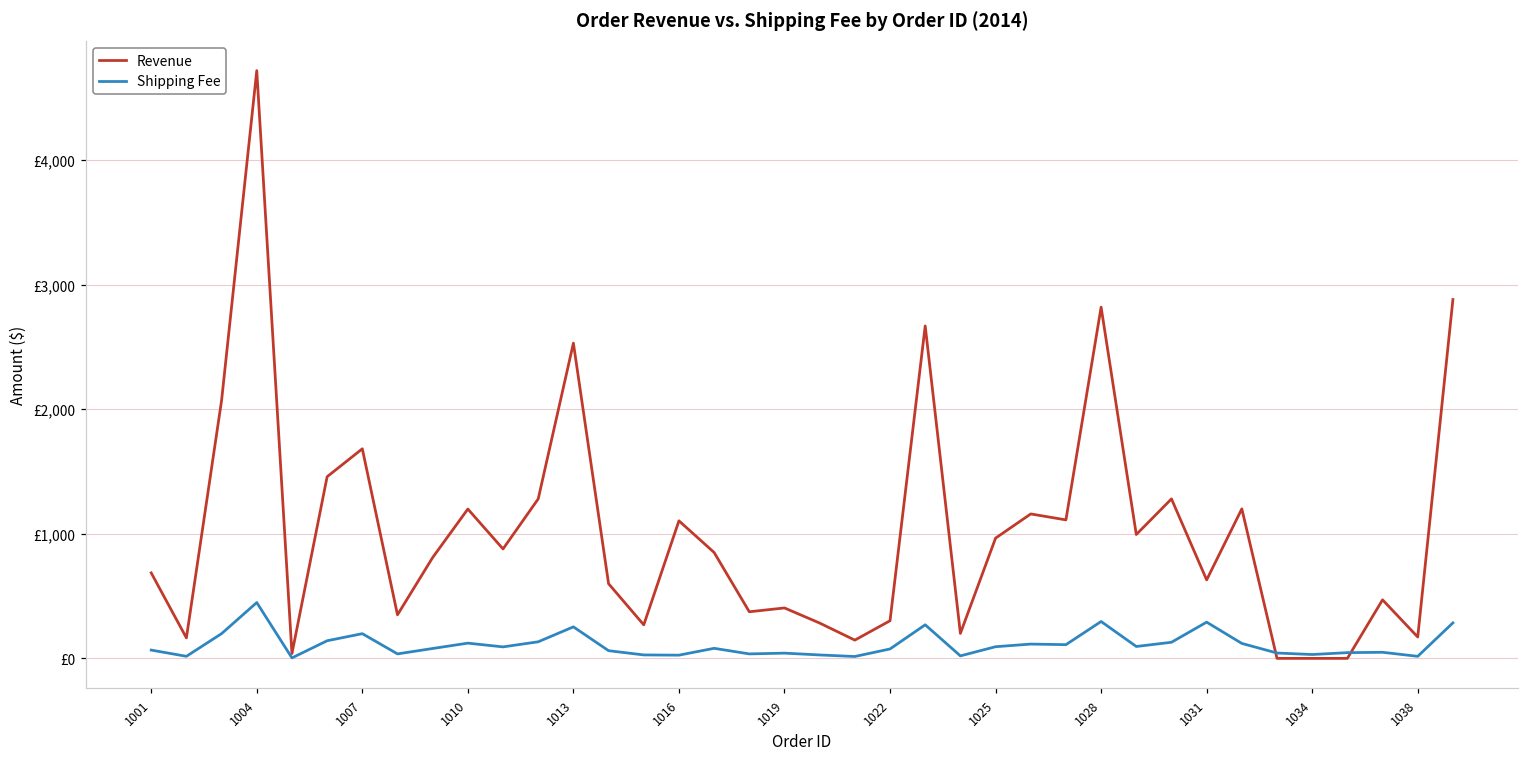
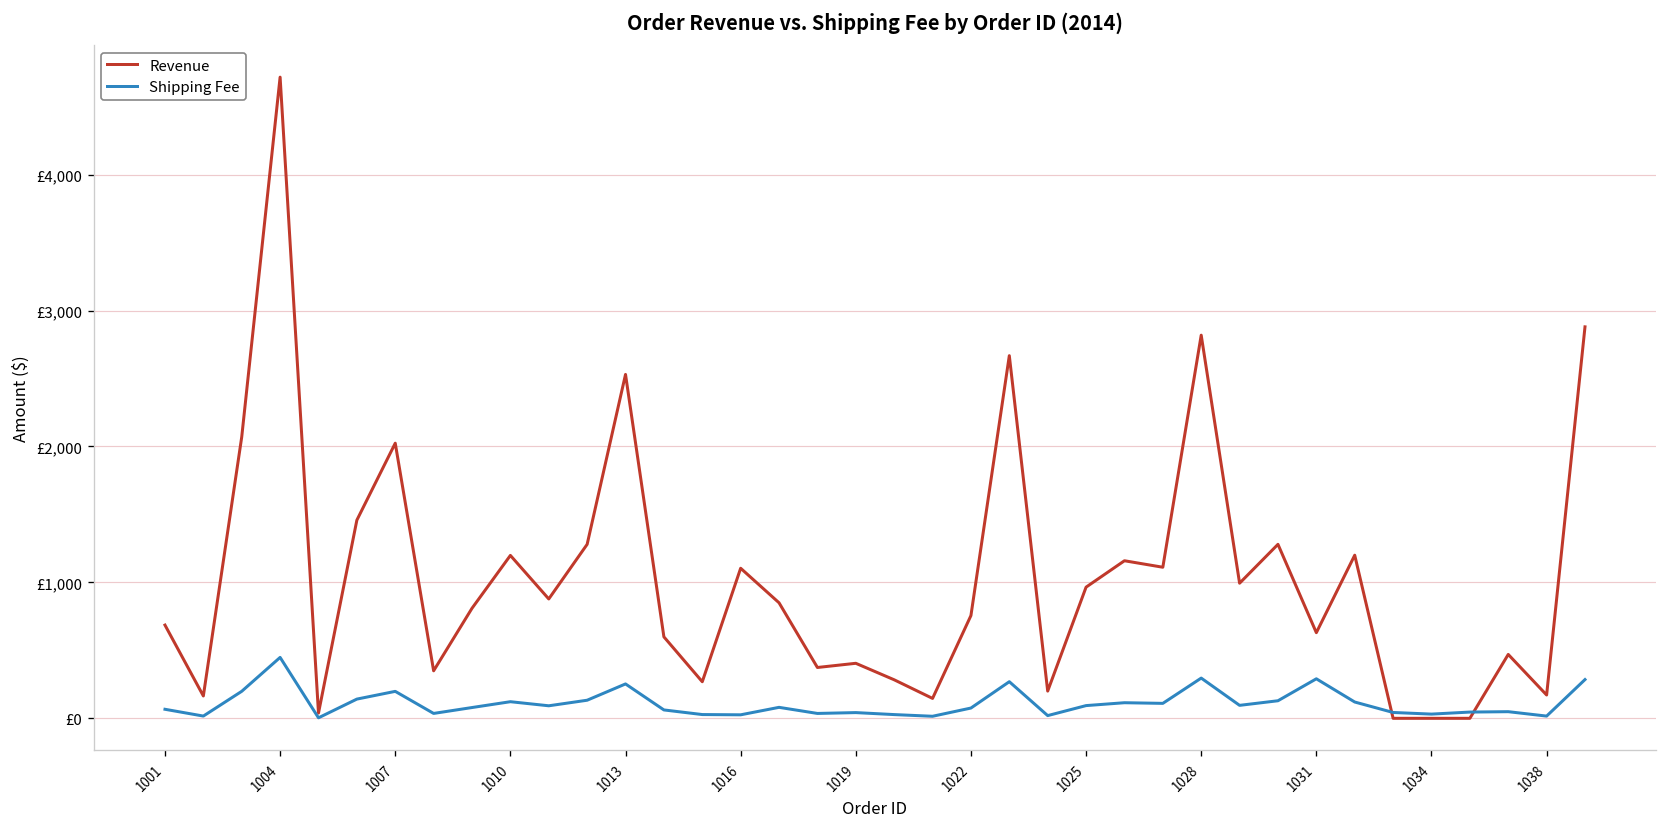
  {
    "Revenue": {
      "1001": "£690",
      "1004": "£4,720",
-     "1007": "£1,680",
+     "1007": "£2,020",
      "1010": "£1,200",
      "1013": "£2,530",
      "1016": "£1,100",
      "1019": "£400",
-     "1022": "£300",
+     "1022": "£760",
      "1025": "£970",
      "1028": "£2,820",
      "1031": "£630",
      "1034": "£0",
      "1038": "£170"
    },
    "Shipping Fee": {
      "1001": "£70",
      "1004": "£450",
      "1007": "£200",
      "1010": "£120",
      "1013": "£250",
      "1016": "£30",
      "1019": "£40",
      "1022": "£80",
      "1025": "£90",
      "1028": "£300",
      "1031": "£290",
      "1034": "£30",
      "1038": "£20"
    }
  }
